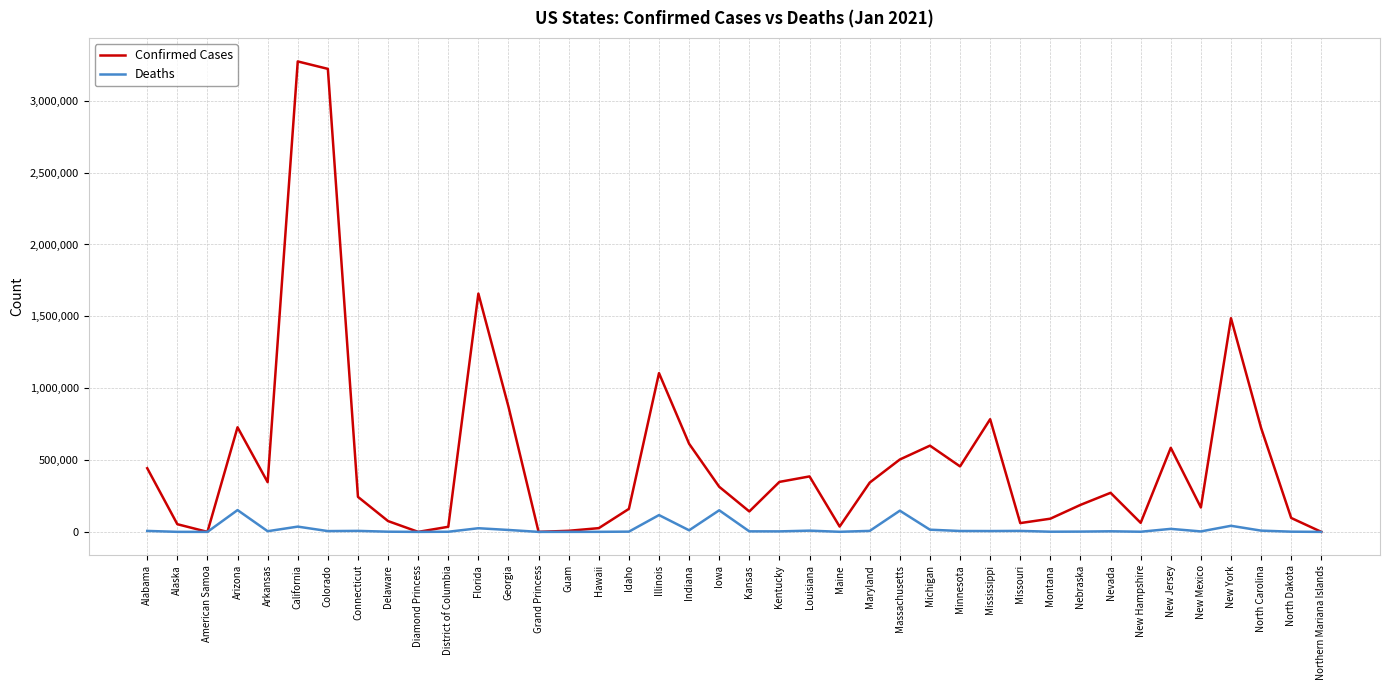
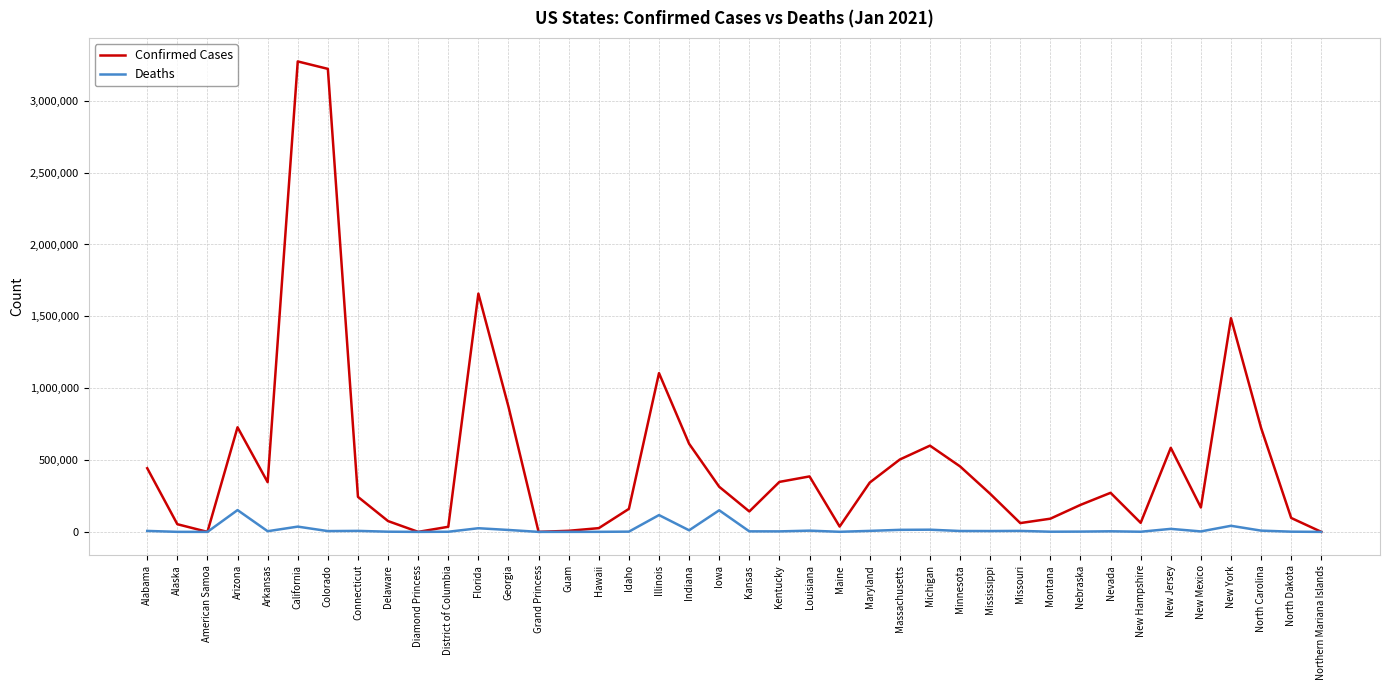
  {
    "Confirmed Cases": {
      "Alabama": "440,000",
      "Alaska": "50,000",
      "Arizona": "730,000",
      "Arkansas": "350,000",
      "California": "3,270,000",
      "Colorado": "3,220,000",
      "Connecticut": "240,000",
      "Delaware": "80,000",
      "District of Columbia": "40,000",
      "Florida": "1,660,000",
      "Georgia": "870,000",
      "Hawaii": "30,000",
      "Idaho": "160,000",
      "Illinois": "1,100,000",
      "Indiana": "610,000",
      "Iowa": "310,000",
      "Kansas": "140,000",
      "Kentucky": "350,000",
      "Louisiana": "390,000",
      "Maine": "40,000",
      "Maryland": "340,000",
      "Massachusetts": "500,000",
      "Michigan": "600,000",
      "Minnesota": "460,000",
-     "Mississippi": "780,000",
+     "Mississippi": "270,000",
      "Missouri": "60,000",
      "Montana": "90,000",
      "Nebraska": "190,000",
      "Nevada": "270,000",
      "New Hampshire": "60,000",
      "New Jersey": "580,000",
      "New Mexico": "170,000",
      "New York": "1,490,000",
      "North Carolina": "720,000",
      "North Dakota": "100,000"
    },
    "Deaths": {
      "Alabama": "10,000",
      "Alaska": "0",
      "Arizona": "150,000",
      "Arkansas": "0",
      "California": "40,000",
      "Colorado": "10,000",
      "Connecticut": "10,000",
      "Delaware": "0",
      "District of Columbia": "0",
      "Florida": "30,000",
      "Georgia": "10,000",
      "Hawaii": "0",
      "Idaho": "0",
      "Illinois": "120,000",
      "Indiana": "10,000",
      "Iowa": "150,000",
      "Kansas": "0",
      "Kentucky": "0",
      "Louisiana": "10,000",
      "Maine": "0",
      "Maryland": "10,000",
-     "Massachusetts": "150,000",
+     "Massachusetts": "10,000",
      "Michigan": "20,000",
      "Minnesota": "10,000",
      "Mississippi": "10,000",
      "Missouri": "10,000",
      "Montana": "0",
      "Nebraska": "0",
      "Nevada": "0",
      "New Hampshire": "0",
      "New Jersey": "20,000",
      "New Mexico": "0",
      "New York": "40,000",
      "North Carolina": "10,000",
      "North Dakota": "0"
    }
  }
